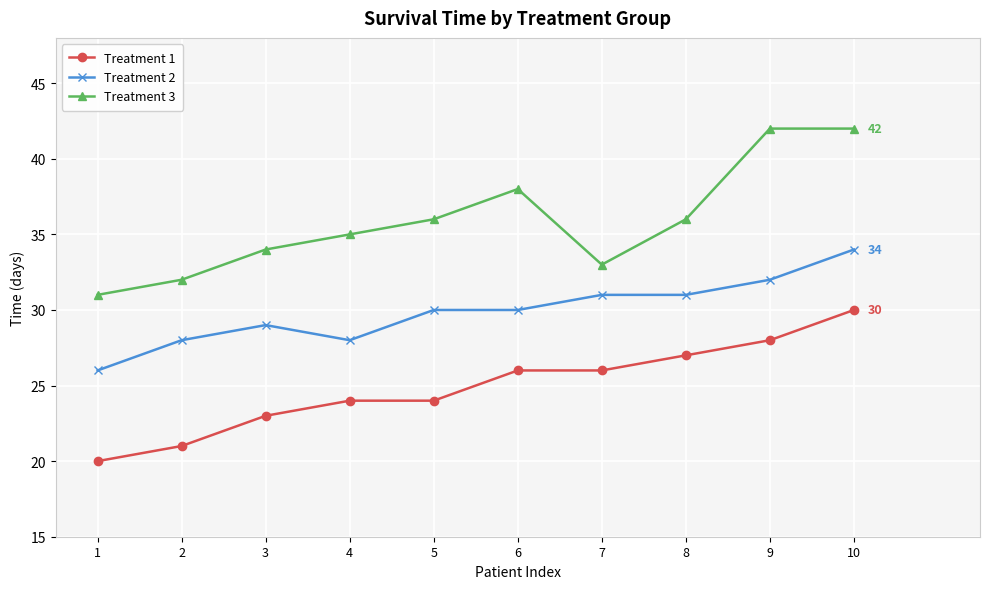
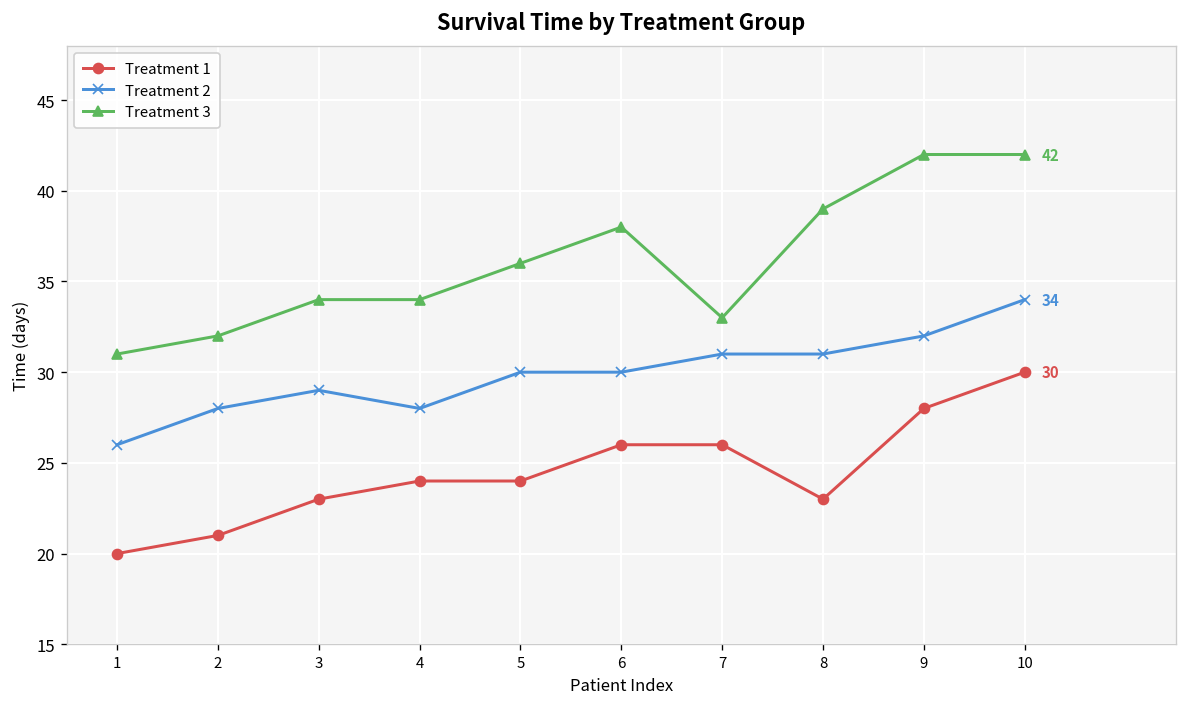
  {
    "Treatment 1": {
      "1": 20,
      "2": 21,
      "3": 23,
      "4": 24,
      "5": 24,
      "6": 26,
      "7": 26,
-     "8": 27,
+     "8": 23,
      "9": 28
    },
    "Treatment 2": {
      "10": 34
    },
    "Treatment 3": {
      "1": 31,
      "2": 32,
      "3": 34,
-     "4": 35,
+     "4": 34,
      "5": 36,
      "6": 38,
      "7": 33,
-     "8": 36,
+     "8": 39,
      "9": 42
    }
  }
